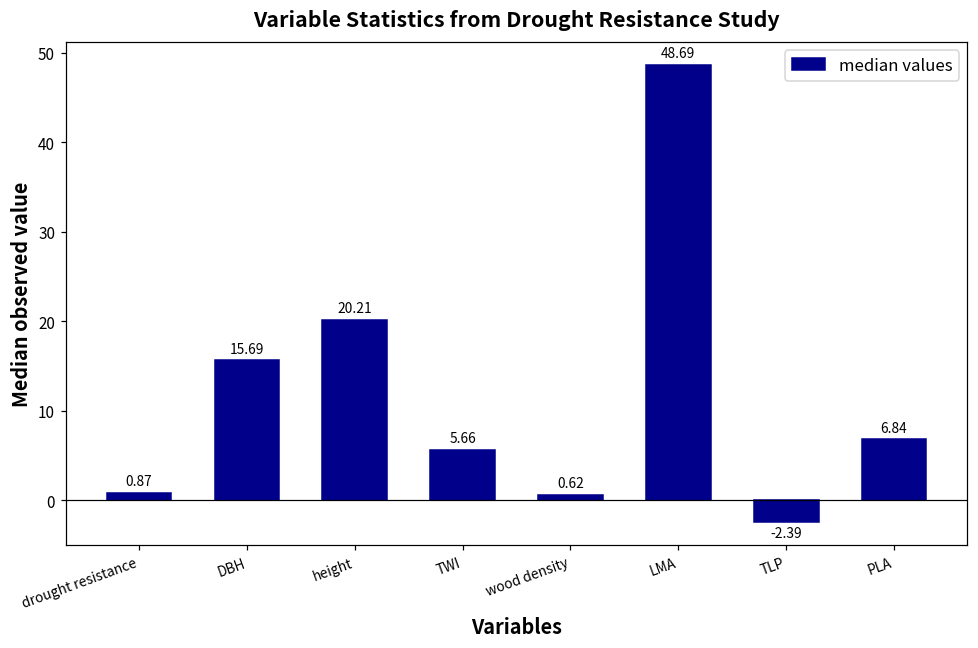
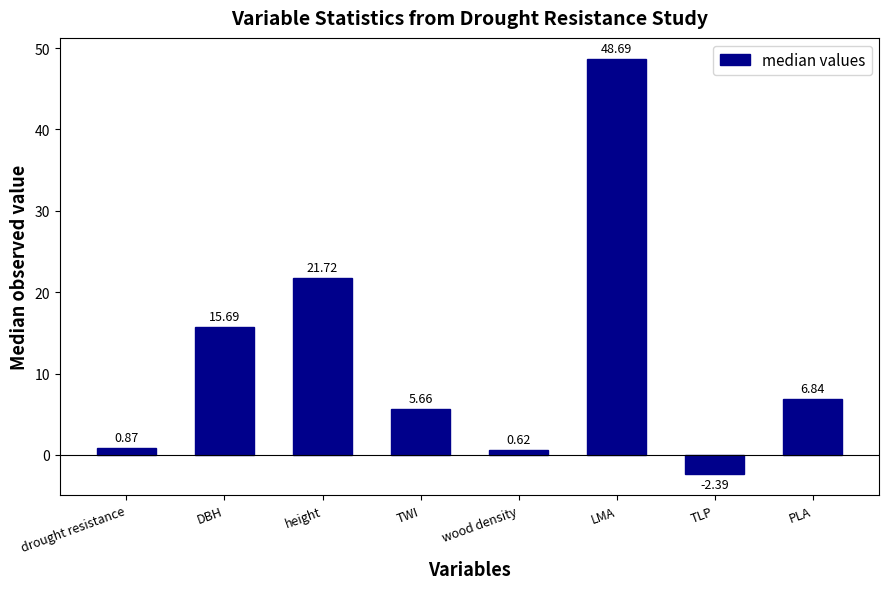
  {
    "drought resistance": 0.87,
    "DBH": 15.69,
-   "height": 20.21,
+   "height": 21.72,
    "TWI": 5.66,
    "wood density": 0.62,
    "LMA": 48.69,
    "TLP": -2.39,
    "PLA": 6.84
  }
